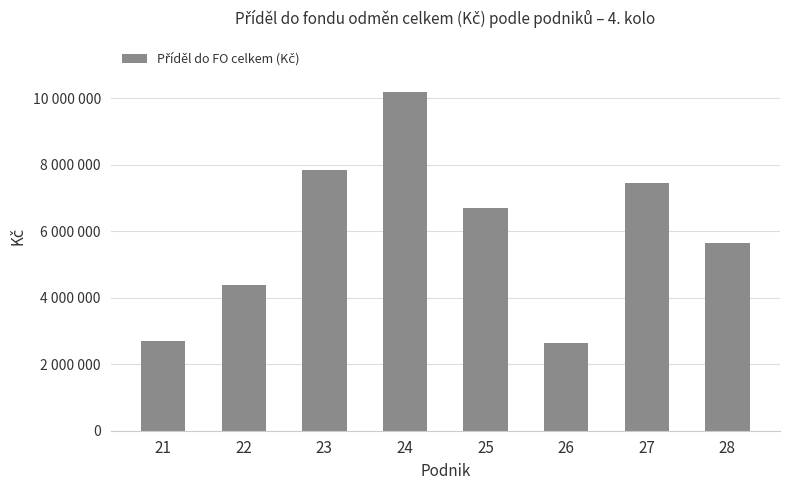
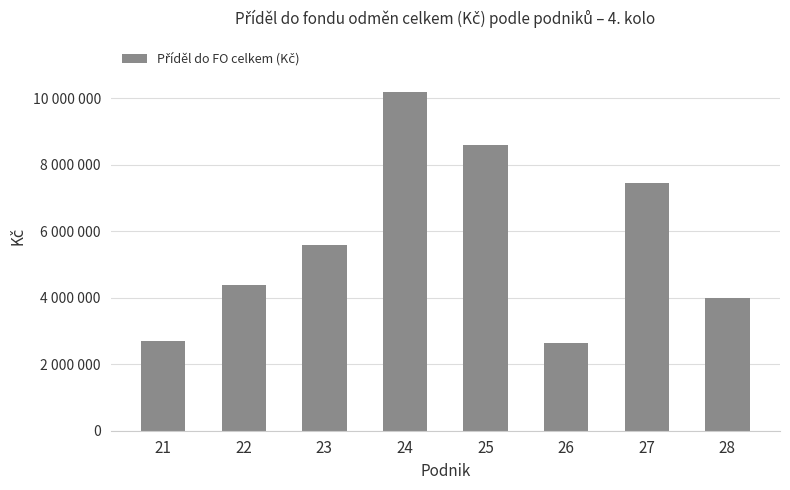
  {
    "21": 2700000,
    "22": 4400000,
-   "23": 7900000,
+   "23": 5600000,
    "24": 10200000,
-   "25": 6700000,
+   "25": 8600000,
    "26": 2600000,
    "27": 7400000,
-   "28": 5700000
+   "28": 4000000
  }
